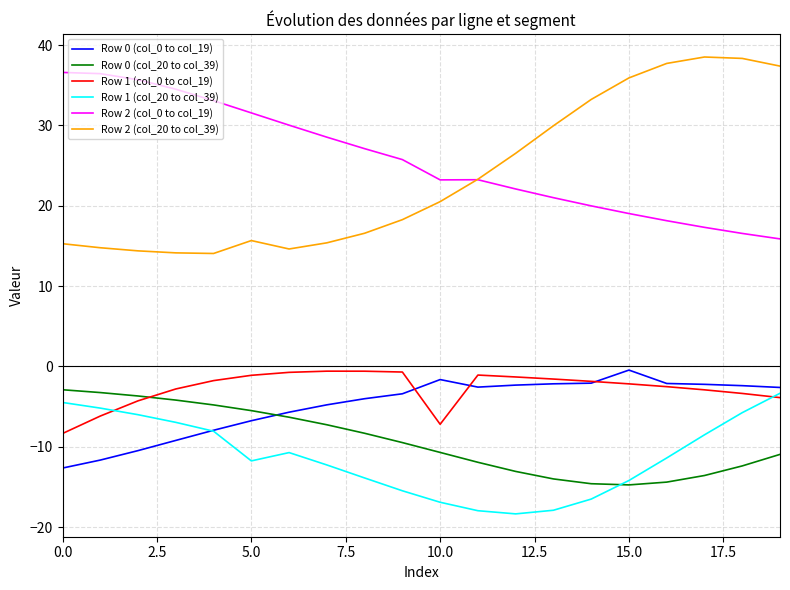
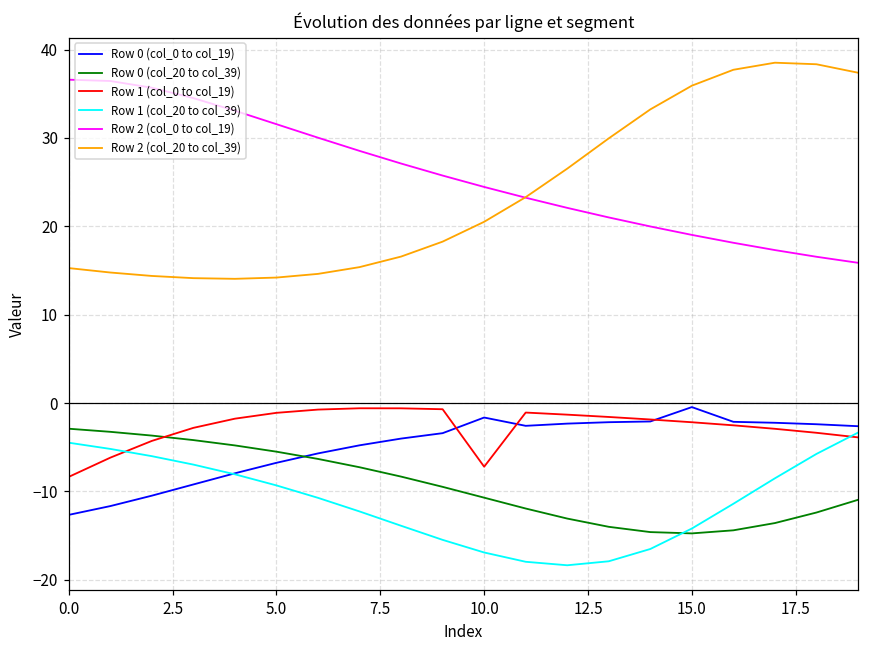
  {
    "Row 0 (col_0 to col_19)": {
      "0.0": -13,
      "5.0": -7,
      "10.0": -2,
      "15.0": 0
    },
    "Row 0 (col_20 to col_39)": {
      "0.0": -3,
      "5.0": -6,
      "10.0": -11,
      "15.0": -15
    },
    "Row 1 (col_0 to col_19)": {
      "0.0": -8,
      "5.0": -1,
      "10.0": -7,
      "15.0": -2
    },
    "Row 1 (col_20 to col_39)": {
      "0.0": -4,
-     "5.0": -12,
+     "5.0": -9,
      "10.0": -17,
      "15.0": -14
    },
    "Row 2 (col_0 to col_19)": {
      "0.0": 37,
      "5.0": 32,
-     "10.0": 23,
+     "10.0": 24,
      "15.0": 19
    },
    "Row 2 (col_20 to col_39)": {
      "0.0": 15,
-     "5.0": 16,
+     "5.0": 14,
      "10.0": 21,
      "15.0": 36
    }
  }
